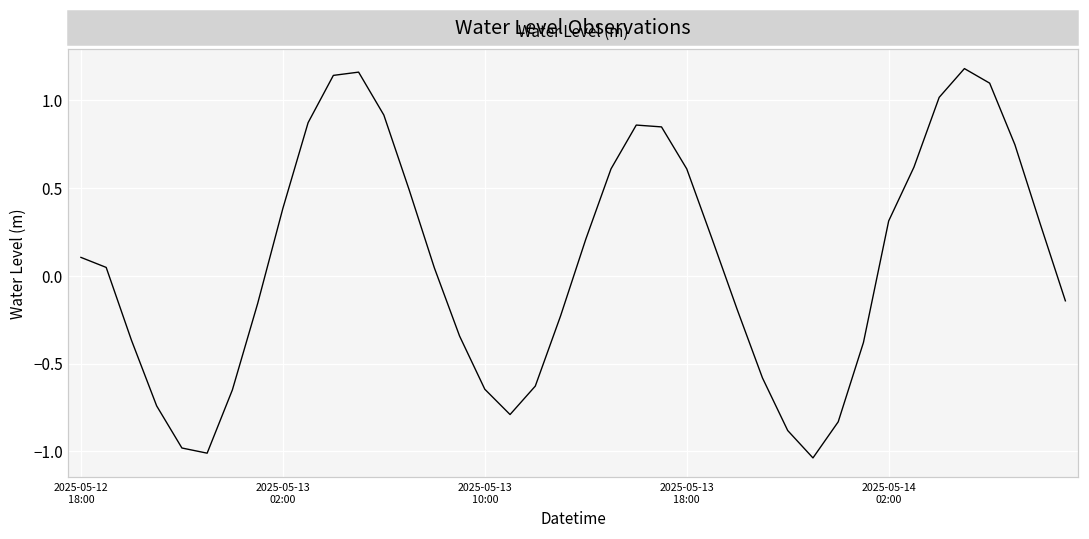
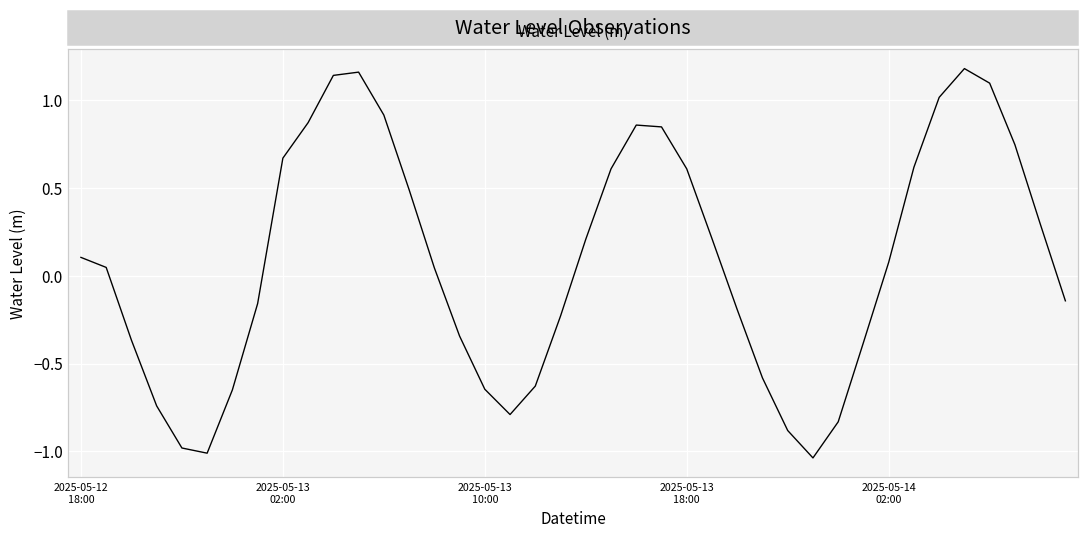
  {
    "2025-05-12 18:00": 0.11,
-   "2025-05-13 02:00": 0.38,
+   "2025-05-13 02:00": 0.67,
    "2025-05-13 10:00": -0.65,
    "2025-05-13 18:00": 0.61,
-   "2025-05-14 02:00": 0.31
+   "2025-05-14 02:00": 0.08
  }
